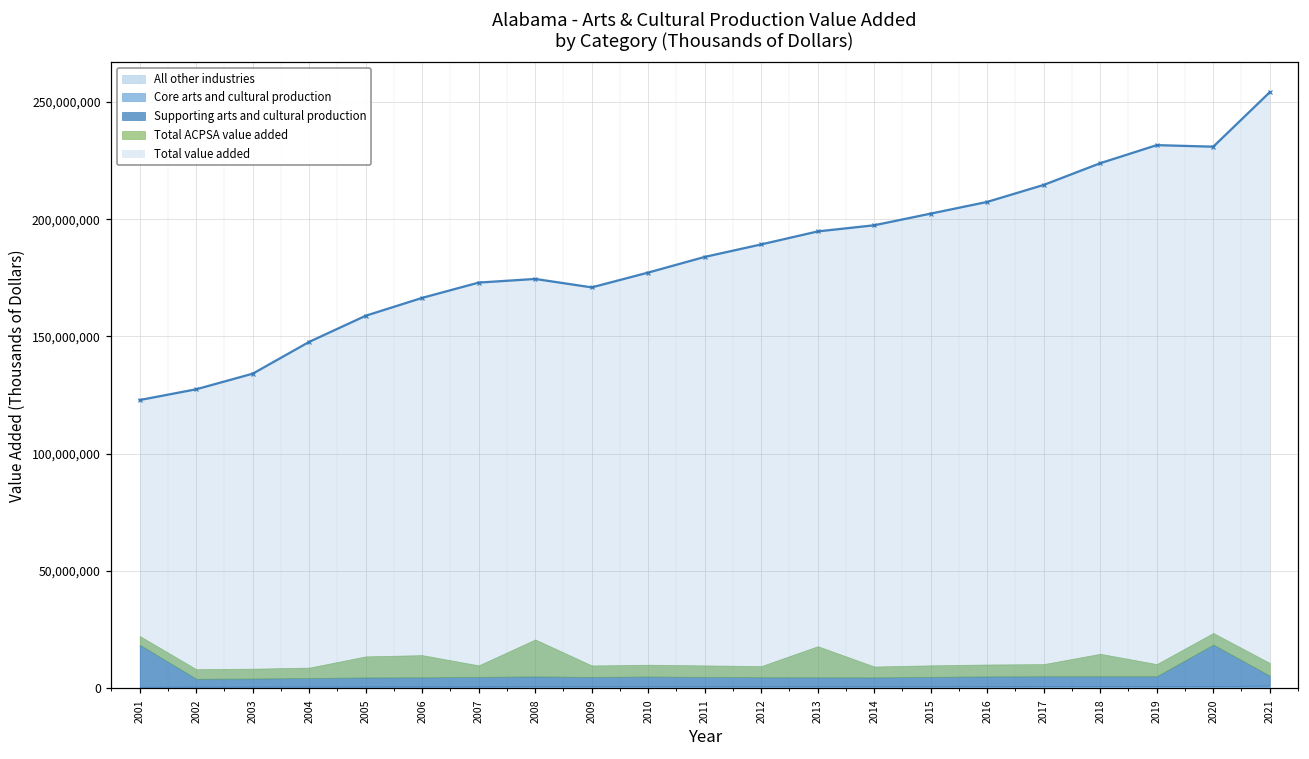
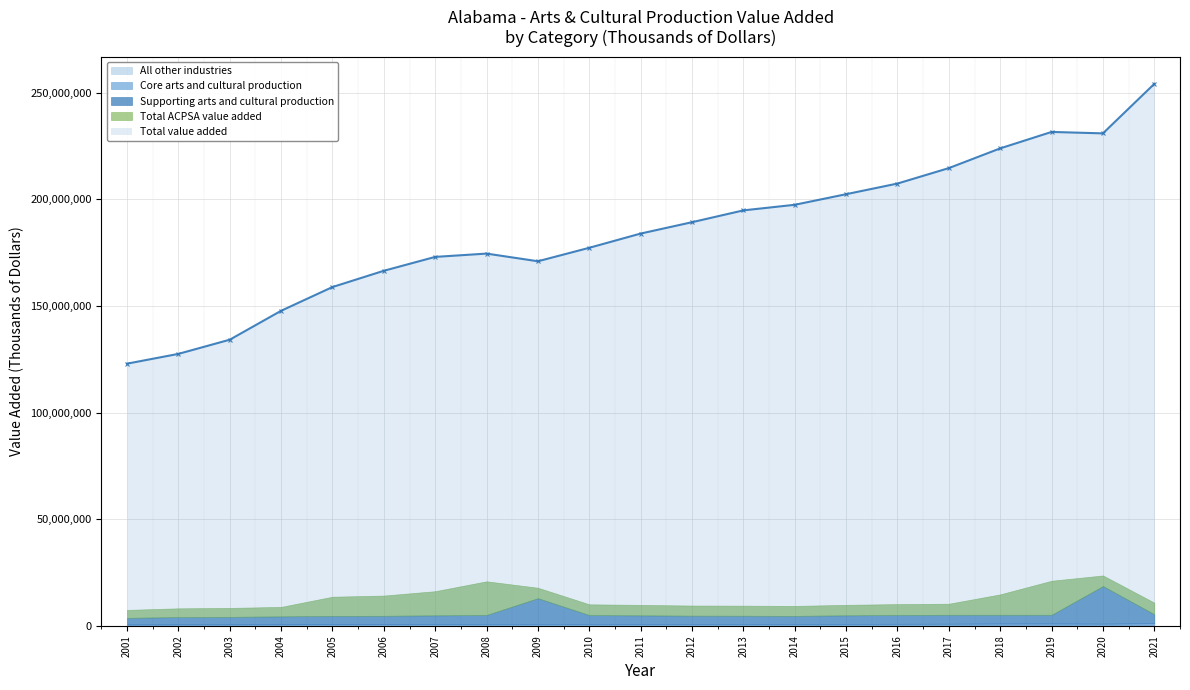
  {
    "Supporting arts and cultural production": {
-     "2001": "18,000,000",
+     "2001": "3,000,000",
      "2002": "3,000,000",
      "2003": "3,000,000",
      "2004": "4,000,000",
      "2005": "4,000,000",
      "2006": "4,000,000",
      "2007": "4,000,000",
      "2008": "4,000,000",
-     "2009": "4,000,000",
+     "2009": "12,000,000",
      "2010": "4,000,000",
      "2011": "4,000,000",
      "2012": "4,000,000",
      "2013": "4,000,000",
      "2014": "4,000,000",
      "2015": "4,000,000",
      "2016": "4,000,000",
      "2017": "4,000,000",
      "2018": "4,000,000",
      "2019": "4,000,000",
      "2020": "18,000,000",
      "2021": "4,000,000"
    },
    "Total ACPSA value added": {
      "2001": "4,000,000",
      "2002": "4,000,000",
      "2003": "4,000,000",
      "2004": "4,000,000",
      "2005": "9,000,000",
      "2006": "9,000,000",
-     "2007": "5,000,000",
+     "2007": "11,000,000",
      "2008": "16,000,000",
      "2009": "5,000,000",
      "2010": "5,000,000",
      "2011": "5,000,000",
      "2012": "5,000,000",
-     "2013": "13,000,000",
+     "2013": "5,000,000",
      "2014": "5,000,000",
      "2015": "5,000,000",
      "2016": "5,000,000",
      "2017": "5,000,000",
      "2018": "10,000,000",
-     "2019": "5,000,000",
+     "2019": "16,000,000",
      "2020": "5,000,000",
      "2021": "5,000,000"
    }
  }
